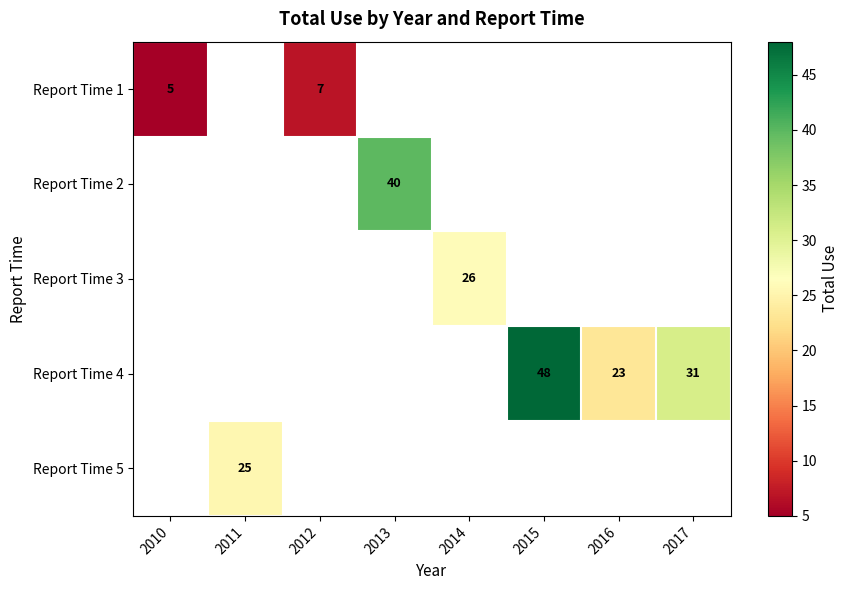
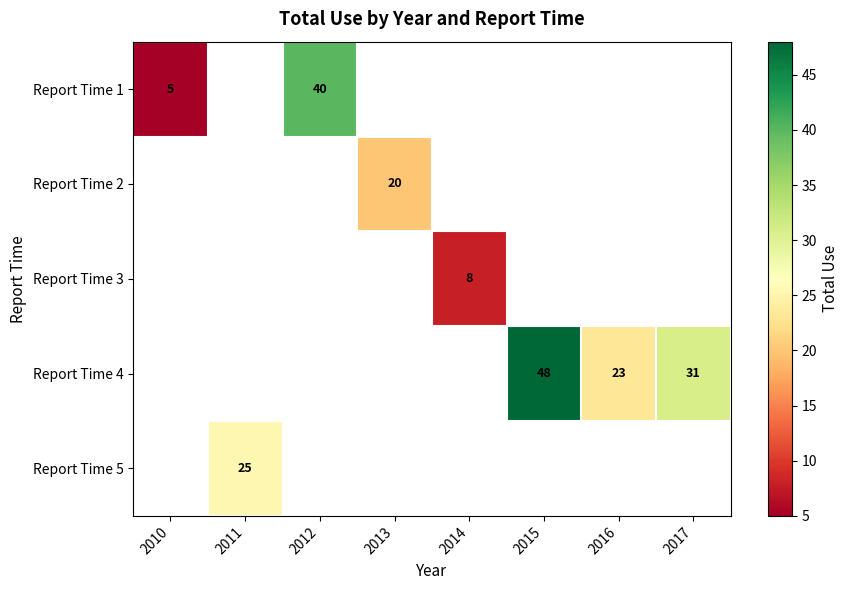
  {
    "Report Time 1": {
      "2010": 5,
-     "2012": 7
+     "2012": 40
    },
    "Report Time 2": {
-     "2013": 40
+     "2013": 20
    },
    "Report Time 3": {
-     "2014": 26
+     "2014": 8
    },
    "Report Time 4": {
      "2015": 48,
      "2016": 23,
      "2017": 31
    },
    "Report Time 5": {
      "2011": 25
    }
  }
